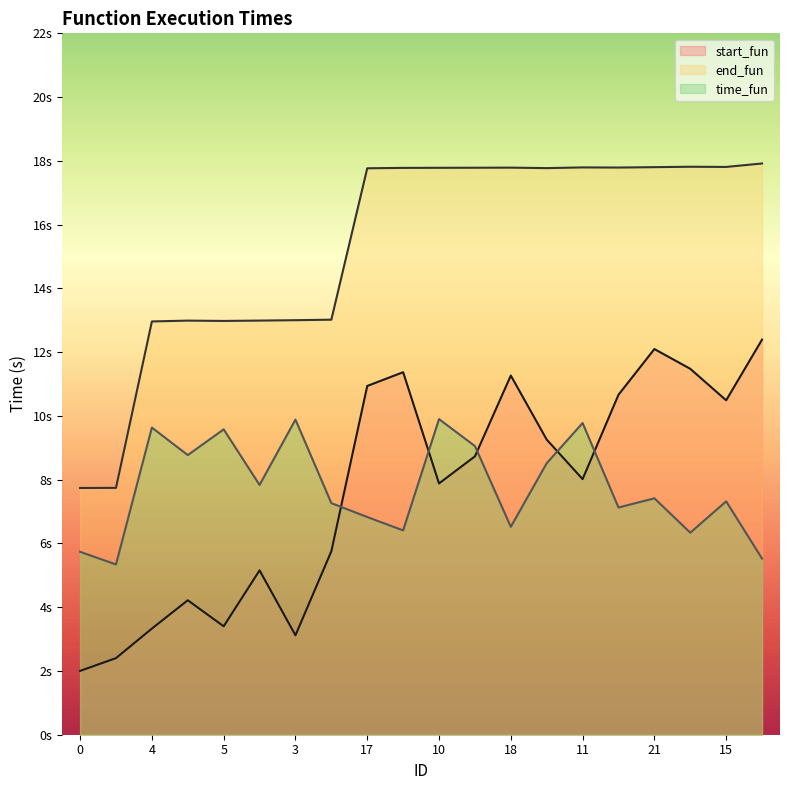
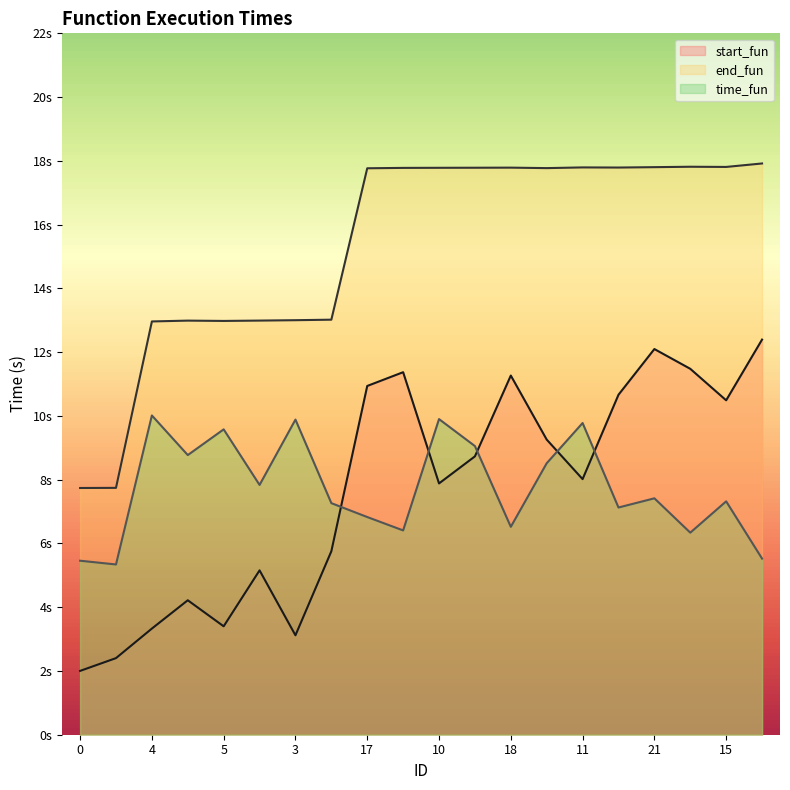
  {
    "time_fun": {
-     "0": "5.7s",
-     "4": "9.6s",
+     "0": "5.5s",
+     "4": "10.0s",
      "10": "9.9s",
      "18": "6.5s",
      "21": "7.4s"
    }
  }
